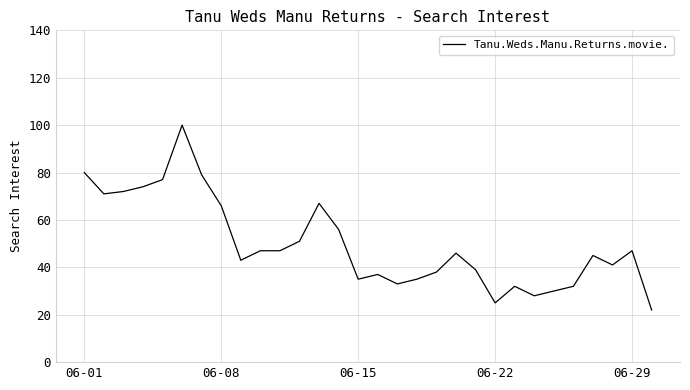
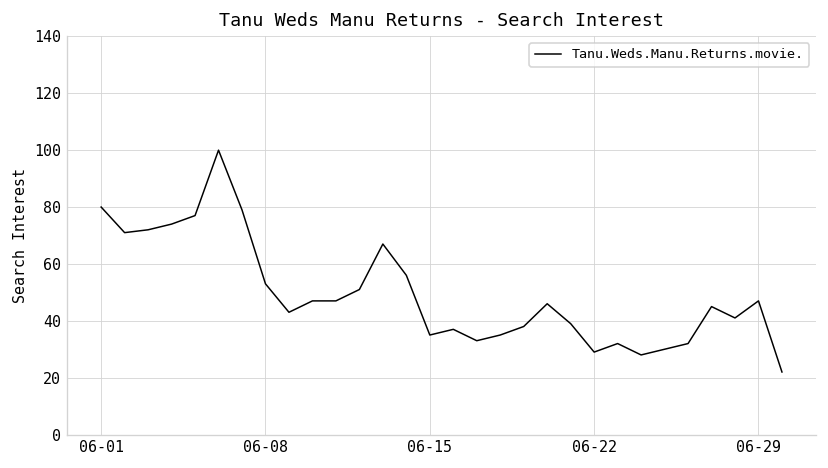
  {
    "06-01": 80,
-   "06-08": 66,
+   "06-08": 53,
    "06-15": 35,
-   "06-22": 25,
+   "06-22": 29,
    "06-29": 47
  }
